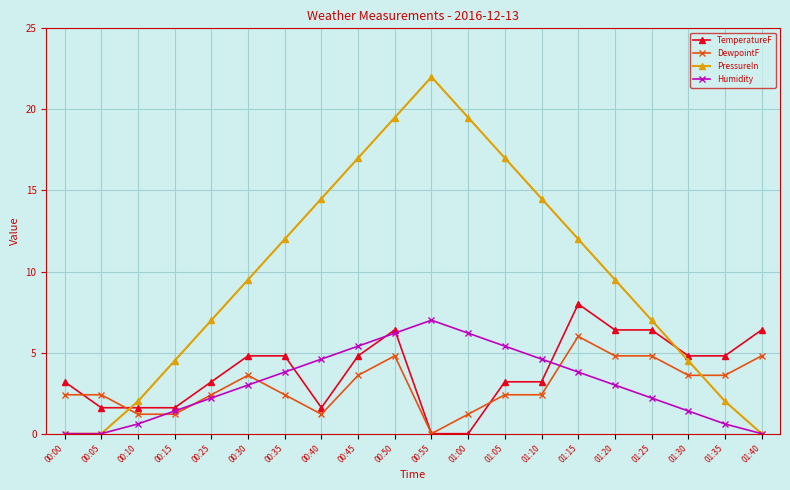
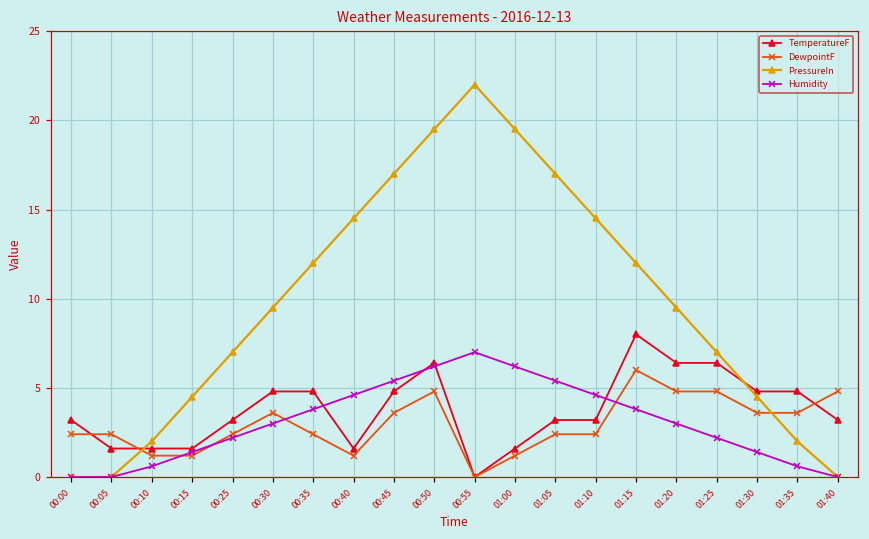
  {
    "TemperatureF": {
      "00:00": 3.2,
      "00:05": 1.6,
      "00:10": 1.6,
      "00:15": 1.6,
      "00:25": 3.2,
      "00:30": 4.8,
      "00:35": 4.8,
      "00:40": 1.6,
      "00:45": 4.8,
      "00:50": 6.4,
-     "01:00": 0.0,
+     "01:00": 1.6,
      "01:05": 3.2,
      "01:10": 3.2,
      "01:15": 8.0,
      "01:20": 6.4,
      "01:25": 6.4,
      "01:30": 4.8,
      "01:35": 4.8,
-     "01:40": 6.4
+     "01:40": 3.2
    },
    "DewpointF": {
      "00:00": 2.4,
      "00:05": 2.4,
      "00:10": 1.2,
      "00:15": 1.2,
      "00:25": 2.4,
      "00:30": 3.6,
      "00:35": 2.4,
      "00:40": 1.2,
      "00:45": 3.6,
      "00:50": 4.8,
      "01:00": 1.2,
      "01:05": 2.4,
      "01:10": 2.4,
      "01:15": 6.0,
      "01:20": 4.8,
      "01:25": 4.8,
      "01:30": 3.6,
      "01:35": 3.6,
      "01:40": 4.8
    },
    "PressureIn": {
      "00:10": 2.0,
      "00:15": 4.5,
      "00:25": 7.0,
      "00:30": 9.5,
      "00:35": 12.0,
      "00:40": 14.5,
      "00:45": 17.0,
      "00:50": 19.5,
      "00:55": 22.0,
      "01:00": 19.5,
      "01:05": 17.0,
      "01:10": 14.5,
      "01:15": 12.0,
      "01:20": 9.5,
      "01:25": 7.0,
      "01:30": 4.5,
      "01:35": 2.0
    },
    "Humidity": {
      "00:10": 0.6,
      "00:15": 1.4,
      "00:25": 2.2,
      "00:30": 3.0,
      "00:35": 3.8,
      "00:40": 4.6,
      "00:45": 5.4,
      "00:50": 6.2,
      "00:55": 7.0,
      "01:00": 6.2,
      "01:05": 5.4,
      "01:10": 4.6,
      "01:15": 3.8,
      "01:20": 3.0,
      "01:25": 2.2,
      "01:30": 1.4,
      "01:35": 0.6
    }
  }
